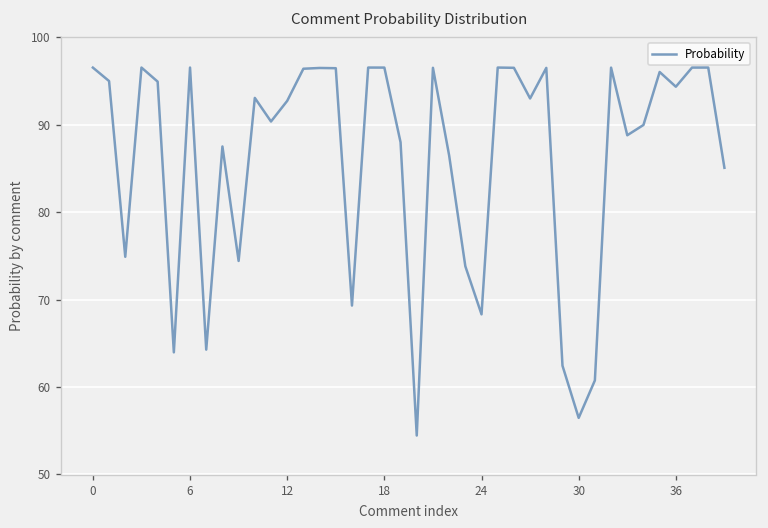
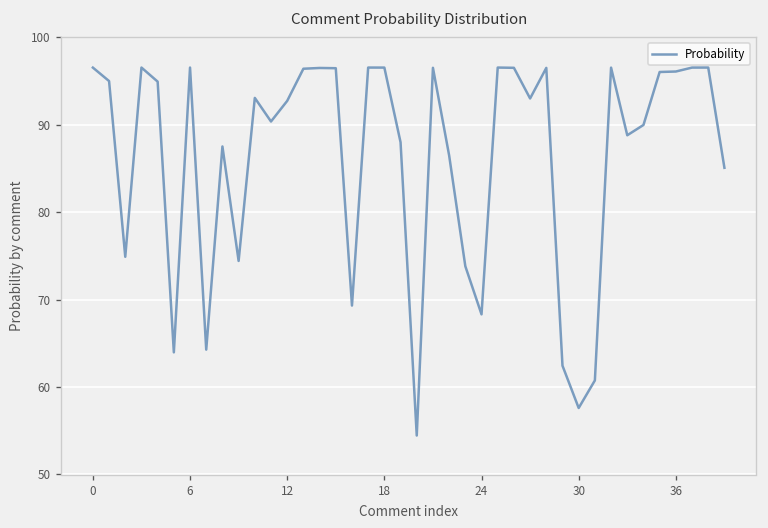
  {
    "0": 97,
    "6": 97,
    "12": 93,
    "18": 97,
    "24": 68,
-   "30": 56,
-   "36": 94
+   "30": 58,
+   "36": 96
  }
